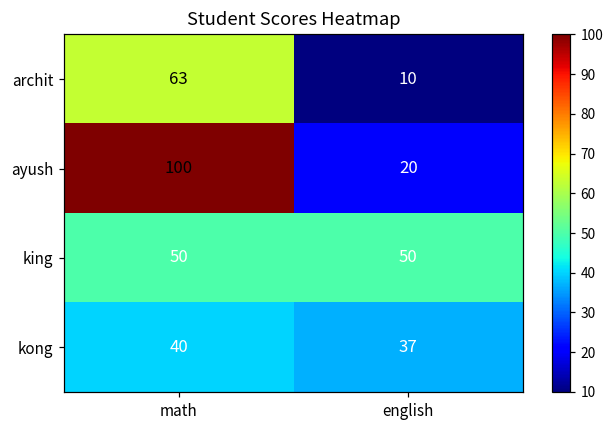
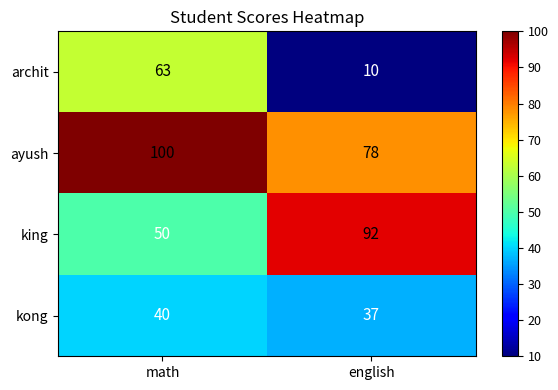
  {
    "archit": {
      "math": 63,
      "english": 10
    },
    "ayush": {
      "math": 100,
-     "english": 20
+     "english": 78
    },
    "king": {
      "math": 50,
-     "english": 50
+     "english": 92
    },
    "kong": {
      "math": 40,
      "english": 37
    }
  }
